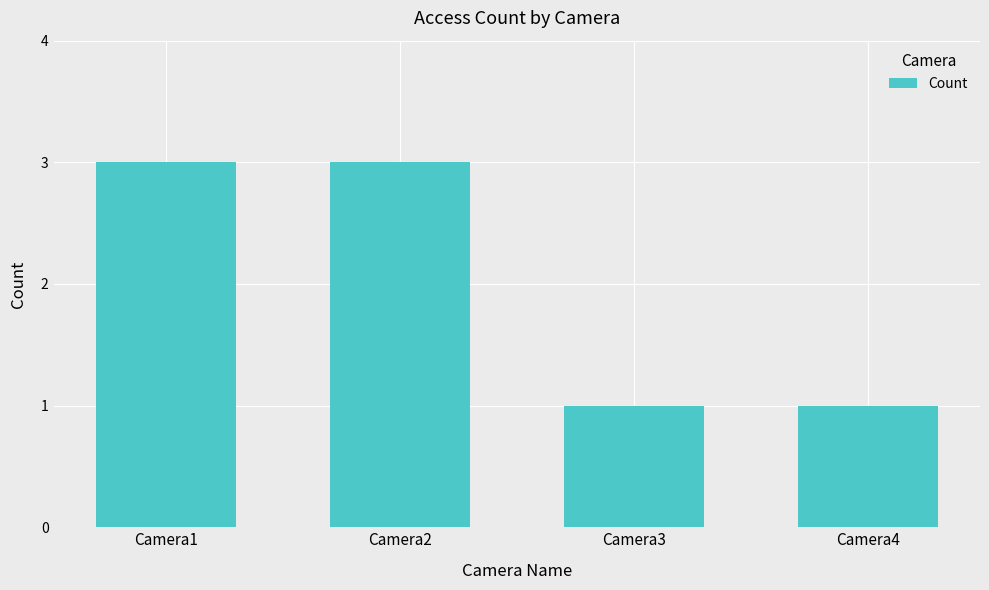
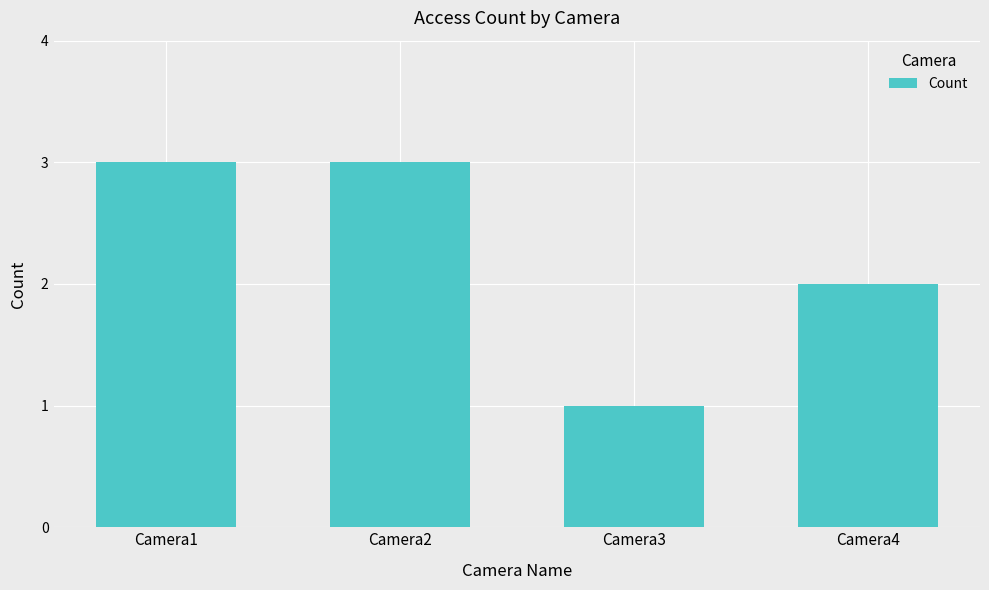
  {
    "Camera1": 3,
    "Camera2": 3,
    "Camera3": 1,
-   "Camera4": 1
+   "Camera4": 2
  }
